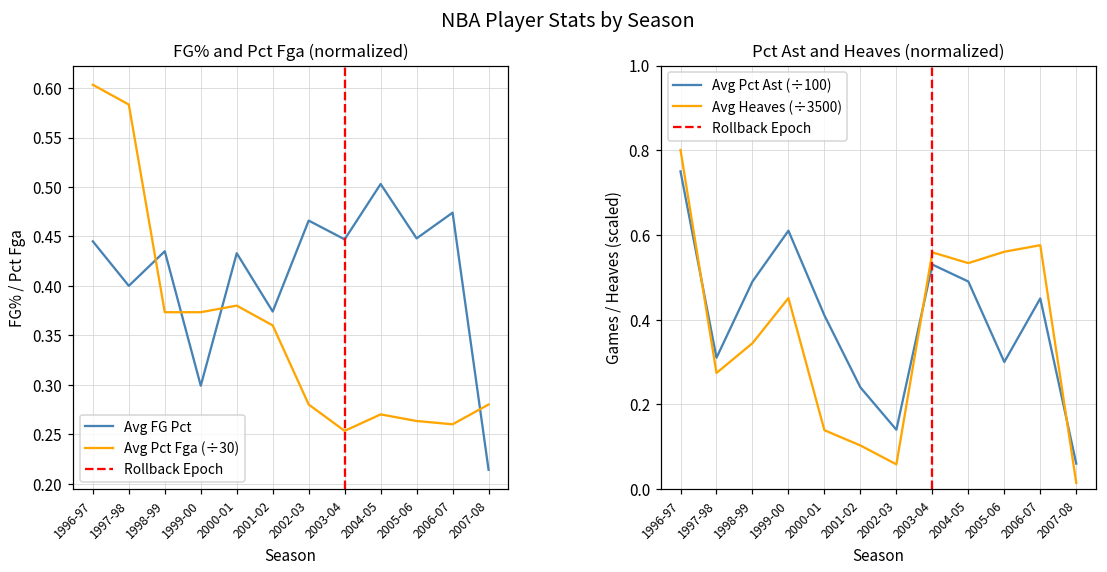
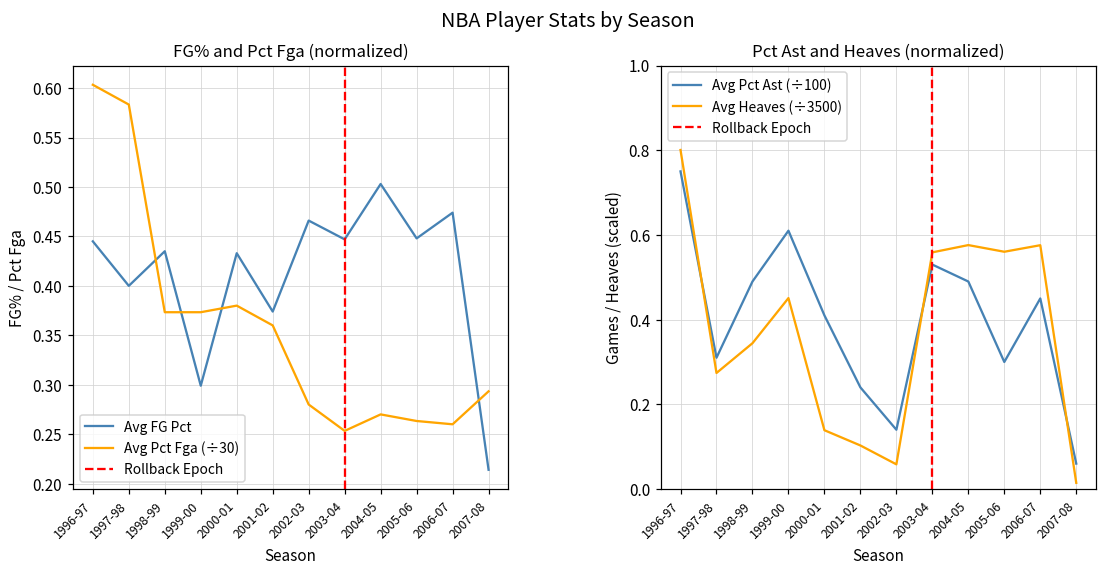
  {
    "FG% and Pct Fga (normalized)": {
      "Avg FG Pct": {
        "1996-97": 0.45,
        "1997-98": 0.40,
        "1998-99": 0.44,
        "1999-00": 0.30,
        "2000-01": 0.43,
        "2001-02": 0.37,
        "2002-03": 0.47,
        "2003-04": 0.45,
        "2004-05": 0.50,
        "2005-06": 0.45,
        "2006-07": 0.47,
        "2007-08": 0.21
      },
      "Avg Pct Fga (÷30)": {
        "1996-97": 0.60,
        "1997-98": 0.58,
        "1998-99": 0.37,
        "1999-00": 0.37,
        "2000-01": 0.38,
        "2001-02": 0.36,
        "2002-03": 0.28,
        "2003-04": 0.25,
        "2004-05": 0.27,
        "2005-06": 0.26,
        "2006-07": 0.26,
-       "2007-08": 0.28
+       "2007-08": 0.29
      }
    },
    "Pct Ast and Heaves (normalized)": {
      "Avg Pct Ast (÷100)": {
        "1996-97": 0.75,
        "1997-98": 0.31,
        "1998-99": 0.49,
        "1999-00": 0.61,
        "2000-01": 0.41,
        "2001-02": 0.24,
        "2002-03": 0.14,
        "2003-04": 0.53,
        "2004-05": 0.49,
        "2005-06": 0.30,
        "2006-07": 0.45,
        "2007-08": 0.06
      },
      "Avg Heaves (÷3500)": {
        "1996-97": 0.80,
        "1997-98": 0.27,
        "1998-99": 0.34,
        "1999-00": 0.45,
        "2000-01": 0.14,
        "2001-02": 0.10,
        "2002-03": 0.06,
        "2003-04": 0.56,
-       "2004-05": 0.53,
+       "2004-05": 0.58,
        "2005-06": 0.56,
        "2006-07": 0.58,
        "2007-08": 0.01
      }
    }
  }
